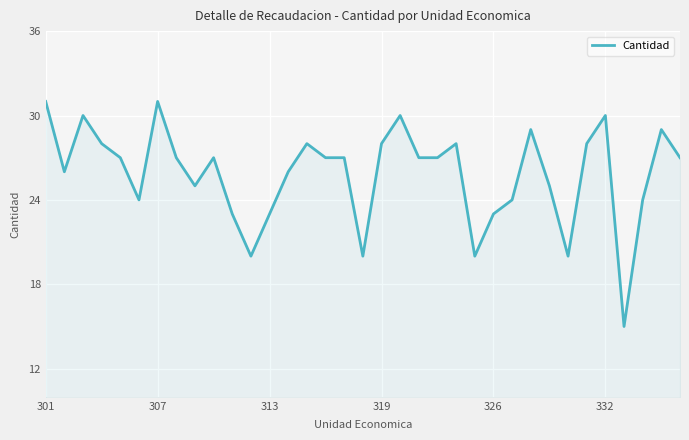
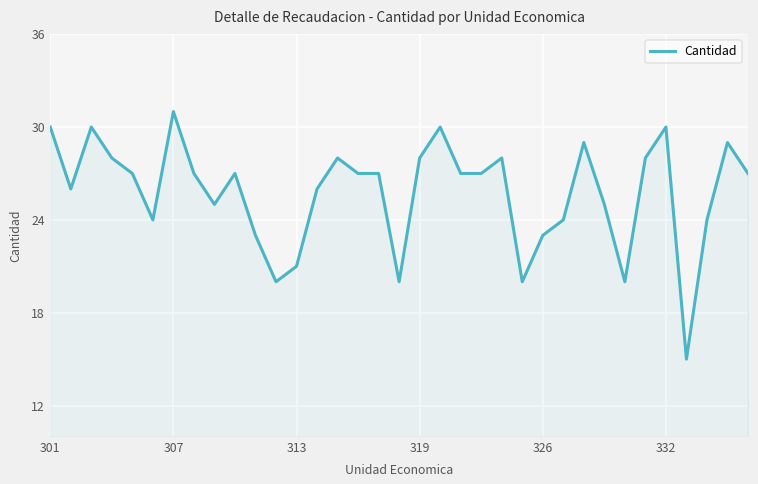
  {
-   "301": 31,
+   "301": 30,
    "307": 31,
-   "313": 23,
+   "313": 21,
    "319": 28,
    "326": 23,
    "332": 30
  }
